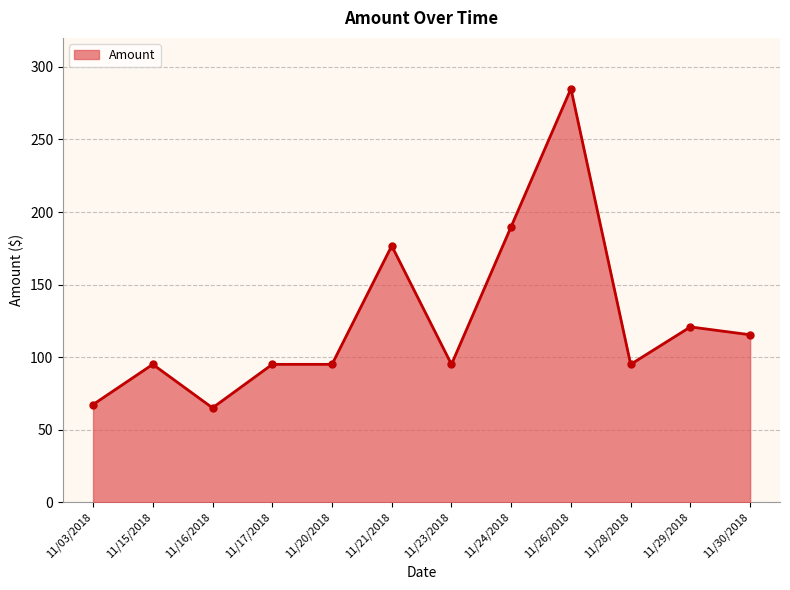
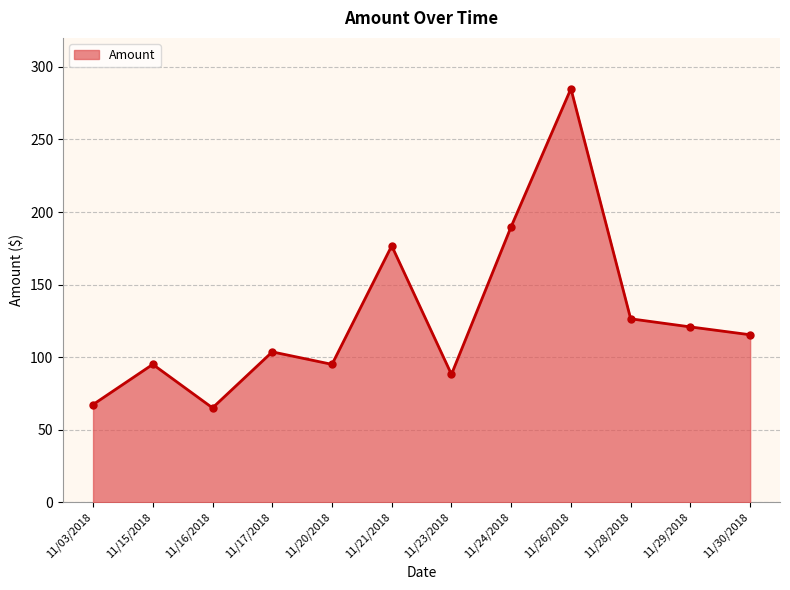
  {
    "11/03/2018": 67,
    "11/15/2018": 95,
    "11/16/2018": 65,
-   "11/17/2018": 95,
+   "11/17/2018": 104,
    "11/20/2018": 95,
    "11/21/2018": 177,
-   "11/23/2018": 95,
+   "11/23/2018": 88,
    "11/24/2018": 190,
    "11/26/2018": 285,
-   "11/28/2018": 95,
+   "11/28/2018": 126,
    "11/29/2018": 121,
    "11/30/2018": 115
  }
